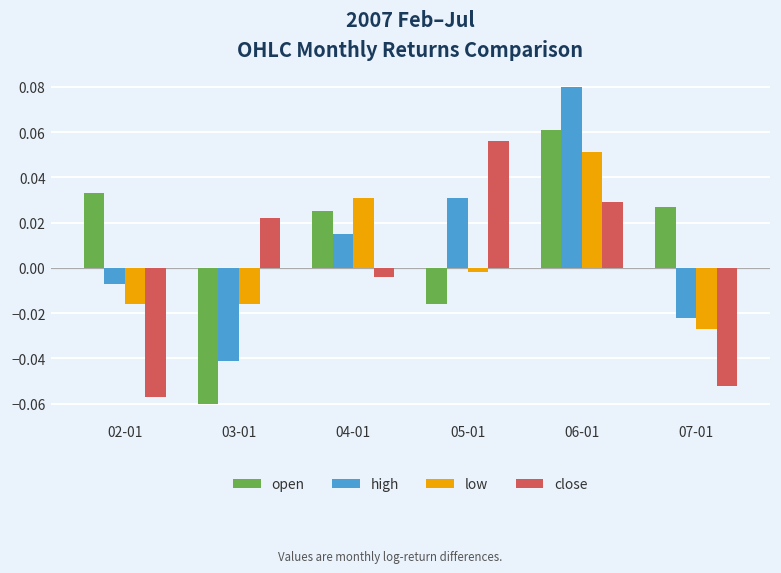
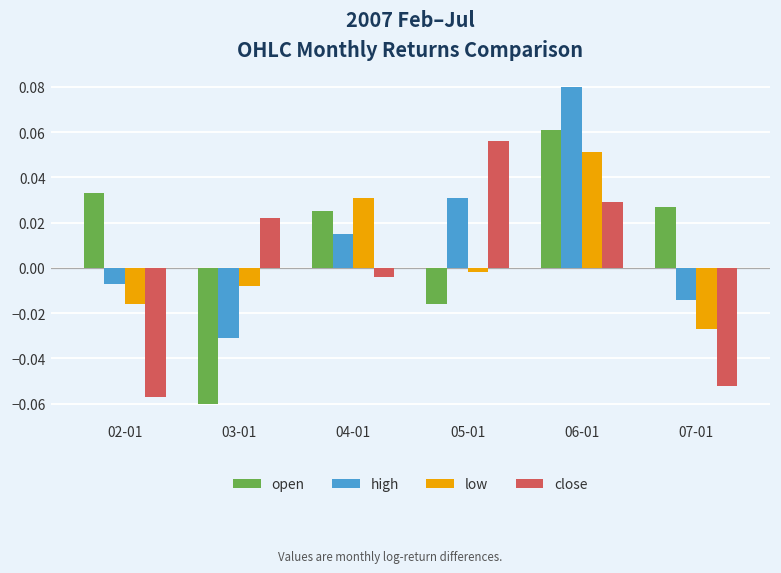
  {
    "open": {
      "02-01": 0.033,
      "03-01": -0.060,
      "04-01": 0.025,
      "05-01": -0.016,
      "06-01": 0.061,
      "07-01": 0.027
    },
    "high": {
      "02-01": -0.007,
-     "03-01": -0.041,
+     "03-01": -0.031,
      "04-01": 0.015,
      "05-01": 0.031,
      "06-01": 0.080,
-     "07-01": -0.022
+     "07-01": -0.014
    },
    "low": {
      "02-01": -0.016,
-     "03-01": -0.016,
+     "03-01": -0.008,
      "04-01": 0.031,
      "05-01": -0.002,
      "06-01": 0.051,
      "07-01": -0.027
    },
    "close": {
      "02-01": -0.057,
      "03-01": 0.022,
      "04-01": -0.004,
      "05-01": 0.056,
      "06-01": 0.029,
      "07-01": -0.052
    }
  }
